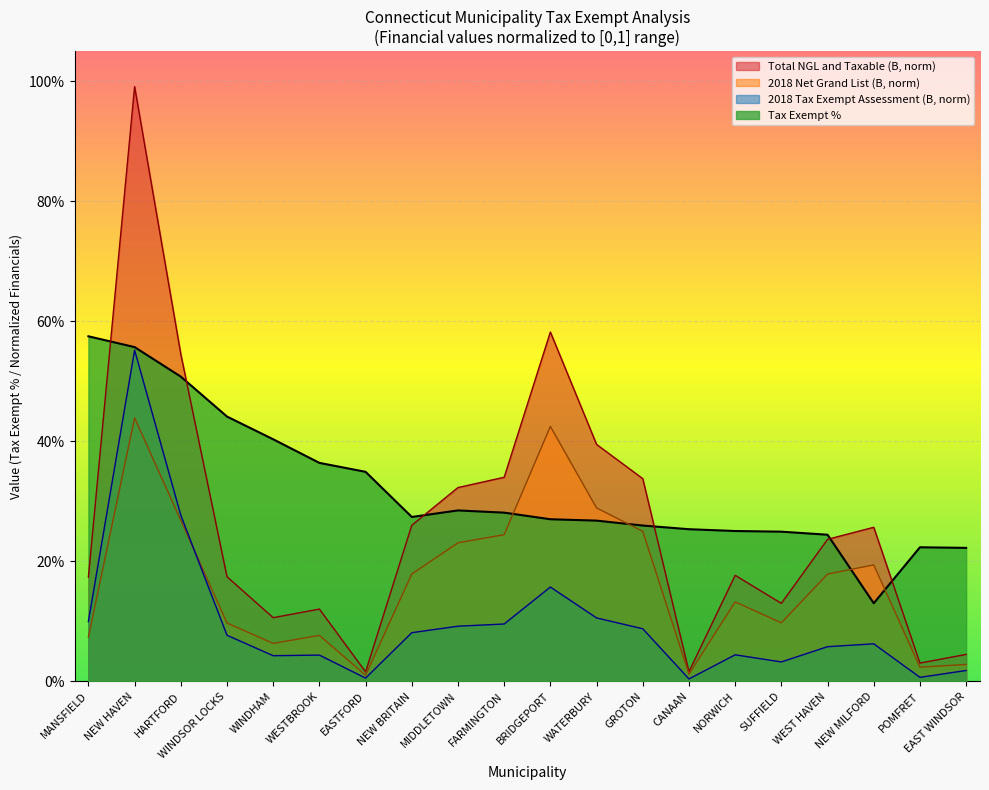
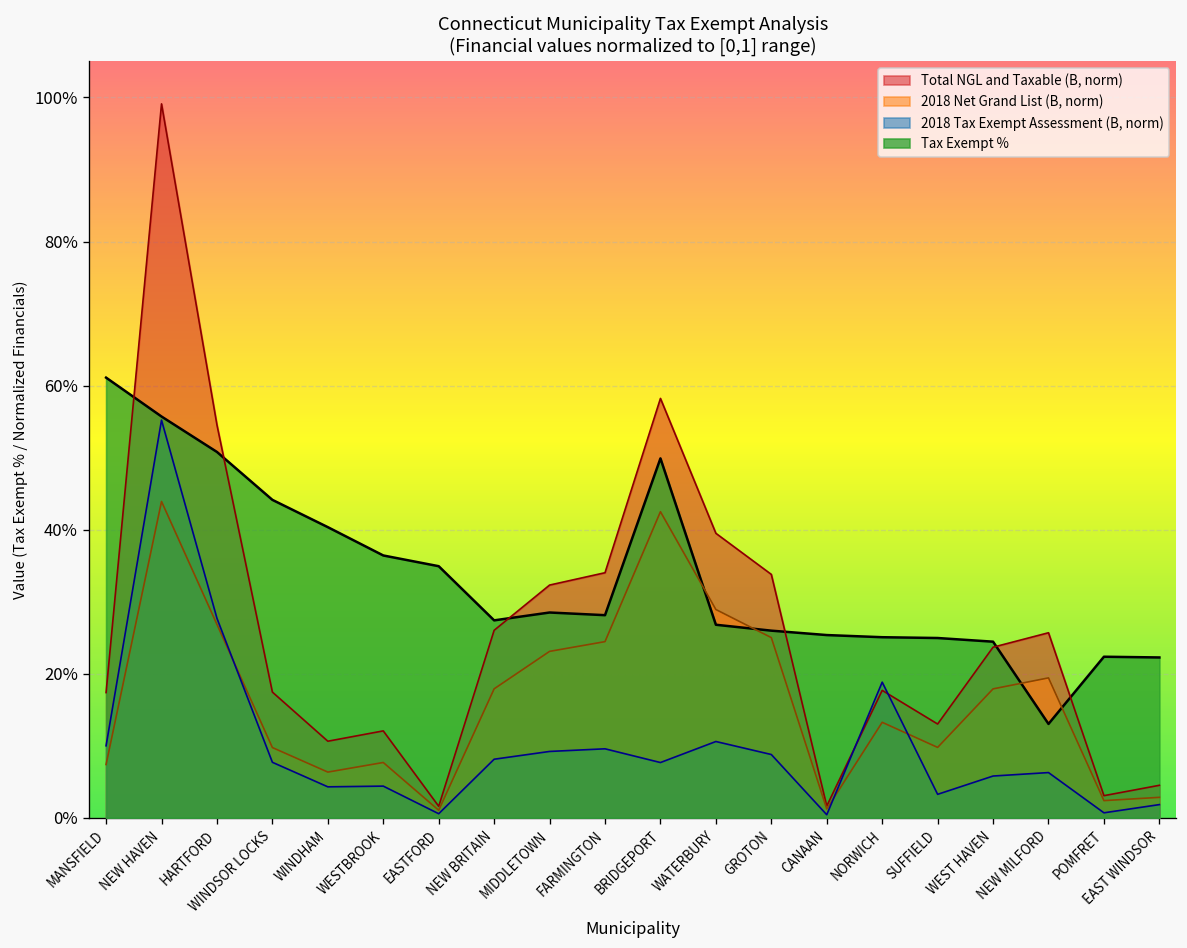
  {
    "Total NGL and Taxable (B, norm)": {
      "MANSFIELD": "17%",
      "NEW HAVEN": "99%",
      "HARTFORD": "55%",
      "WINDSOR LOCKS": "17%",
      "WINDHAM": "11%",
      "WESTBROOK": "12%",
      "EASTFORD": "2%",
      "NEW BRITAIN": "26%",
      "MIDDLETOWN": "32%",
      "FARMINGTON": "34%",
      "BRIDGEPORT": "58%",
      "WATERBURY": "39%",
      "GROTON": "34%",
      "NORWICH": "18%",
      "SUFFIELD": "13%",
      "WEST HAVEN": "24%",
      "NEW MILFORD": "26%",
      "POMFRET": "3%",
      "EAST WINDSOR": "5%"
    },
    "2018 Net Grand List (B, norm)": {
      "MANSFIELD": "7%",
      "NEW HAVEN": "44%",
      "HARTFORD": "27%",
      "WINDSOR LOCKS": "10%",
      "WINDHAM": "6%",
      "WESTBROOK": "8%",
      "EASTFORD": "1%",
      "NEW BRITAIN": "18%",
      "MIDDLETOWN": "23%",
      "FARMINGTON": "24%",
      "BRIDGEPORT": "42%",
      "WATERBURY": "29%",
      "GROTON": "25%",
      "NORWICH": "13%",
      "SUFFIELD": "10%",
      "WEST HAVEN": "18%",
      "NEW MILFORD": "19%",
      "POMFRET": "2%",
      "EAST WINDSOR": "3%"
    },
    "2018 Tax Exempt Assessment (B, norm)": {
      "MANSFIELD": "10%",
      "NEW HAVEN": "55%",
      "HARTFORD": "28%",
      "WINDSOR LOCKS": "8%",
      "WINDHAM": "4%",
      "WESTBROOK": "4%",
      "EASTFORD": "1%",
      "NEW BRITAIN": "8%",
      "MIDDLETOWN": "9%",
      "FARMINGTON": "10%",
-     "BRIDGEPORT": "16%",
+     "BRIDGEPORT": "8%",
      "WATERBURY": "11%",
      "GROTON": "9%",
      "CANAAN": "0%",
-     "NORWICH": "4%",
+     "NORWICH": "19%",
      "SUFFIELD": "3%",
      "WEST HAVEN": "6%",
      "NEW MILFORD": "6%",
      "POMFRET": "1%",
      "EAST WINDSOR": "2%"
    },
    "Tax Exempt %": {
-     "MANSFIELD": "57%",
+     "MANSFIELD": "61%",
      "NEW HAVEN": "56%",
      "HARTFORD": "51%",
      "WINDSOR LOCKS": "44%",
      "WINDHAM": "40%",
      "WESTBROOK": "36%",
      "EASTFORD": "35%",
      "NEW BRITAIN": "27%",
      "MIDDLETOWN": "28%",
      "FARMINGTON": "28%",
-     "BRIDGEPORT": "27%",
+     "BRIDGEPORT": "50%",
      "WATERBURY": "27%",
      "GROTON": "26%",
      "CANAAN": "25%",
      "NORWICH": "25%",
      "SUFFIELD": "25%",
      "WEST HAVEN": "24%",
      "NEW MILFORD": "13%",
      "POMFRET": "22%",
      "EAST WINDSOR": "22%"
    }
  }
